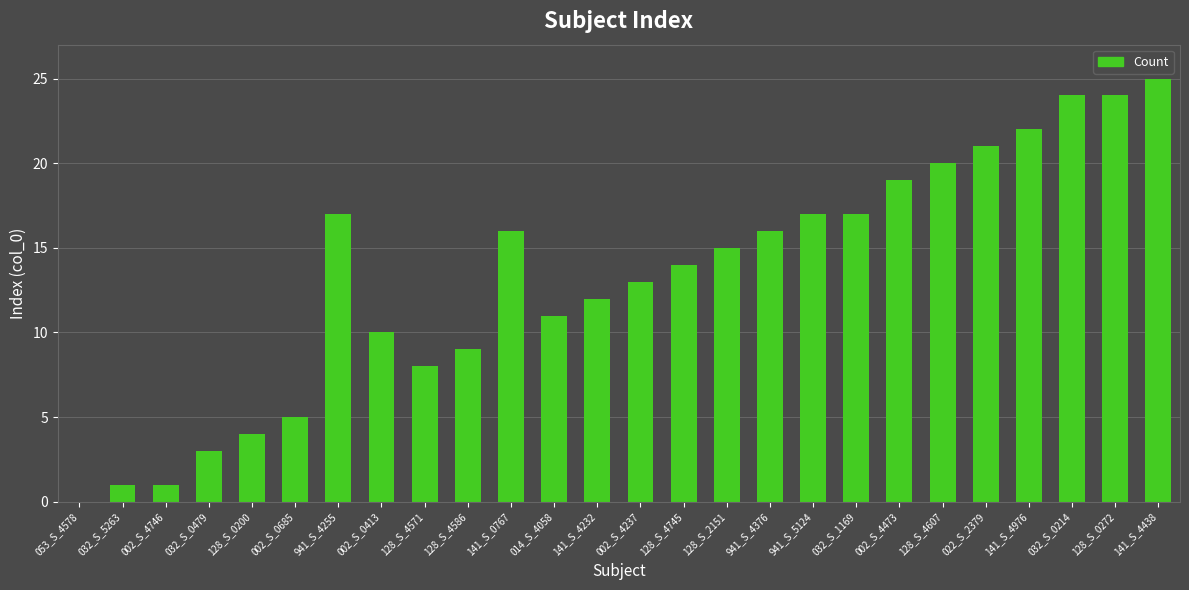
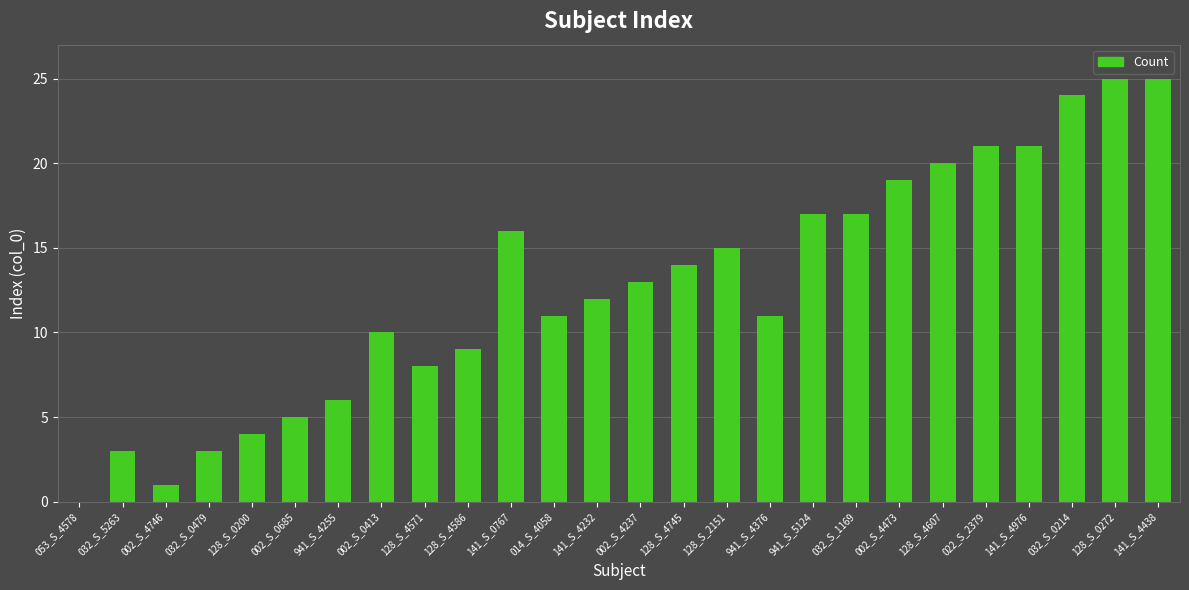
  {
    "053_S_4578": 0,
-   "032_S_5263": 1,
+   "032_S_5263": 3,
    "002_S_4746": 1,
    "032_S_0479": 3,
    "128_S_0200": 4,
    "002_S_0685": 5,
-   "941_S_4255": 17,
+   "941_S_4255": 6,
    "002_S_0413": 10,
    "128_S_4571": 8,
    "128_S_4586": 9,
    "141_S_0767": 16,
    "014_S_4058": 11,
    "141_S_4232": 12,
    "002_S_4237": 13,
    "128_S_4745": 14,
    "128_S_2151": 15,
-   "941_S_4376": 16,
+   "941_S_4376": 11,
    "941_S_5124": 17,
    "032_S_1169": 17,
    "002_S_4473": 19,
    "128_S_4607": 20,
    "022_S_2379": 21,
-   "141_S_4976": 22,
+   "141_S_4976": 21,
    "032_S_0214": 24,
-   "128_S_0272": 24,
+   "128_S_0272": 25,
    "141_S_4438": 25
  }
